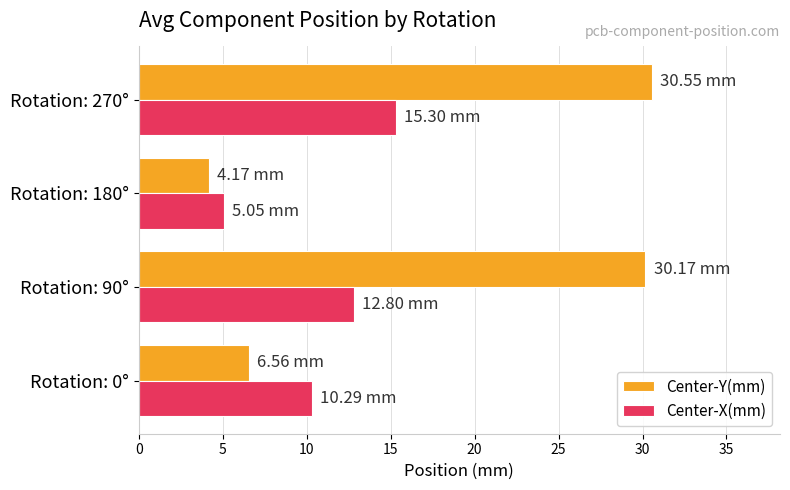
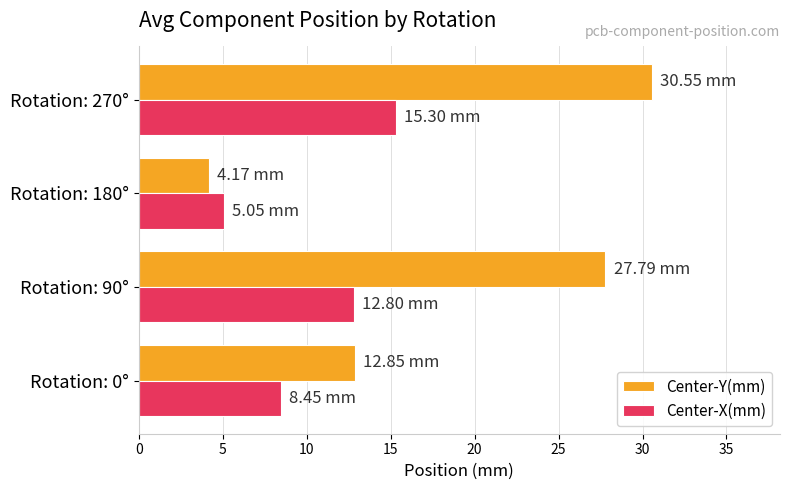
  {
    "Center-Y(mm)": {
      "Rotation: 270°": 30.55,
      "Rotation: 180°": 4.17,
-     "Rotation: 90°": 30.17,
-     "Rotation: 0°": 6.56
+     "Rotation: 90°": 27.79,
+     "Rotation: 0°": 12.85
    },
    "Center-X(mm)": {
      "Rotation: 270°": 15.30,
      "Rotation: 180°": 5.05,
      "Rotation: 90°": 12.80,
-     "Rotation: 0°": 10.29
+     "Rotation: 0°": 8.45
    }
  }
